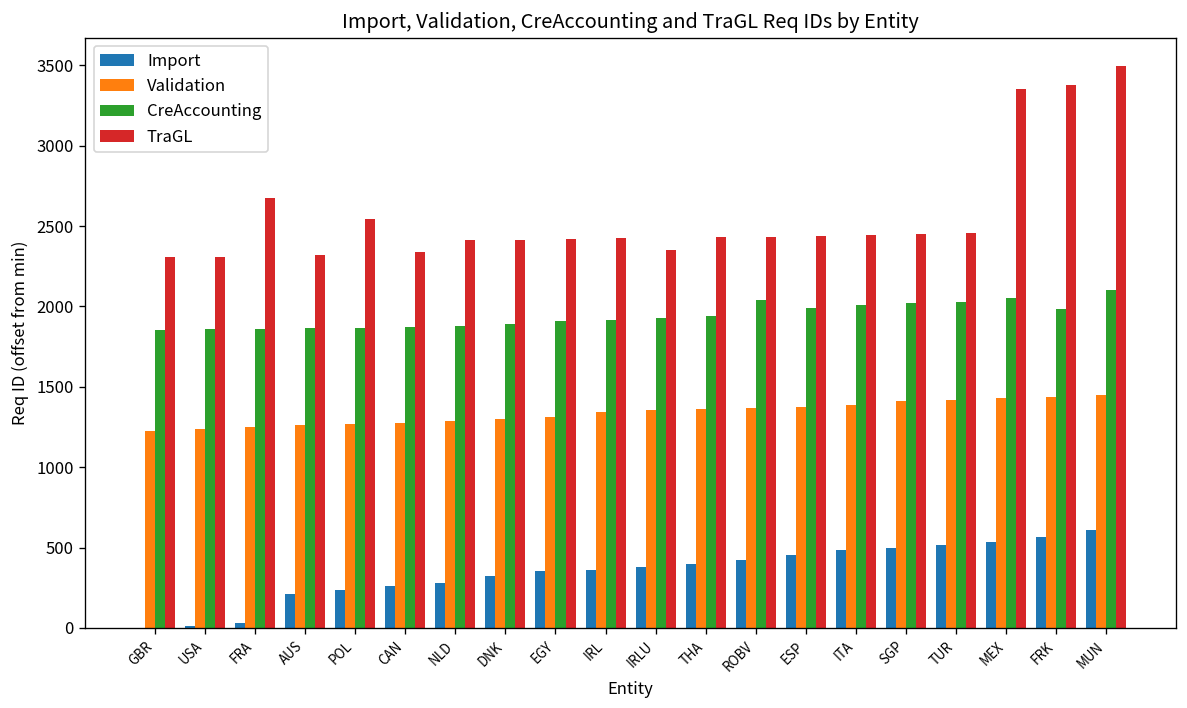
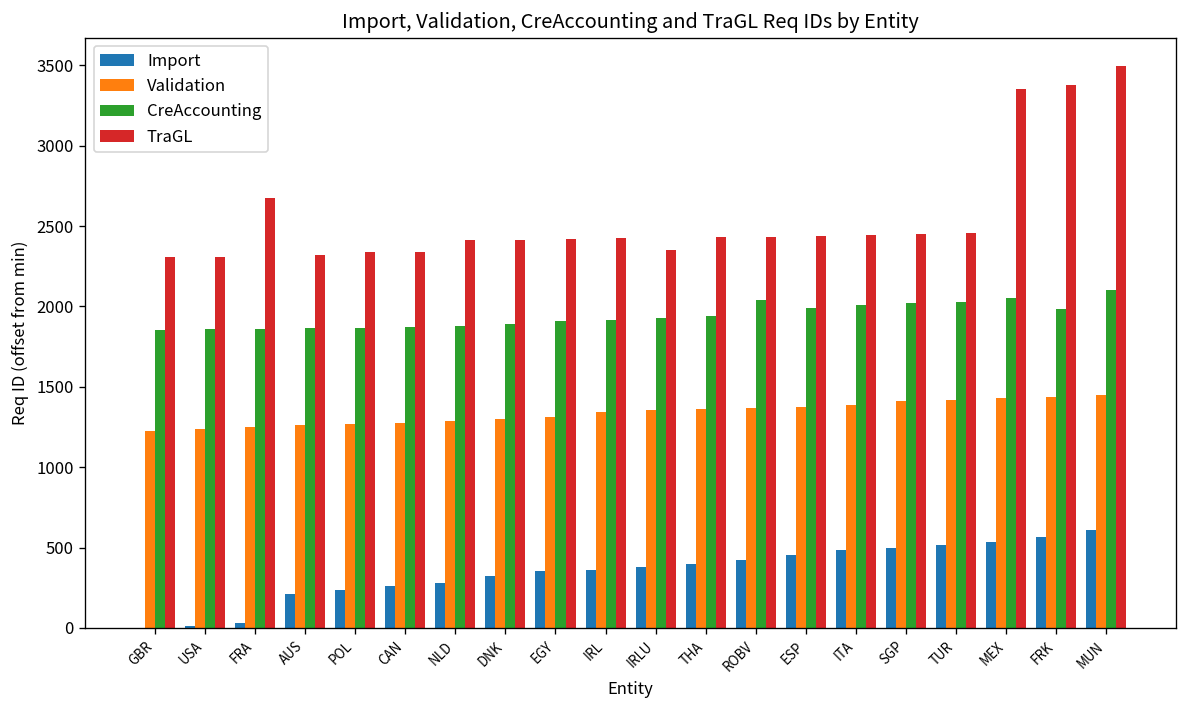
  {
    "Import": {
      "GBR": 0,
      "FRA": 30,
      "AUS": 210,
      "POL": 240,
      "CAN": 260,
      "NLD": 280,
      "DNK": 330,
      "EGY": 350,
      "IRL": 360,
      "IRLU": 380,
      "THA": 400,
      "ROBV": 420,
      "ESP": 460,
      "ITA": 480,
      "SGP": 500,
      "TUR": 520,
      "MEX": 530,
      "FRK": 570,
      "MUN": 610
    },
    "Validation": {
      "GBR": 1220,
      "USA": 1240,
      "FRA": 1250,
      "AUS": 1260,
      "POL": 1270,
      "CAN": 1280,
      "NLD": 1290,
      "DNK": 1300,
      "EGY": 1310,
      "IRL": 1350,
      "IRLU": 1350,
      "THA": 1360,
      "ROBV": 1370,
      "ESP": 1370,
      "ITA": 1390,
      "SGP": 1410,
      "TUR": 1420,
      "MEX": 1430,
      "FRK": 1440,
      "MUN": 1450
    },
    "CreAccounting": {
      "GBR": 1860,
      "USA": 1860,
      "FRA": 1860,
      "AUS": 1870,
      "POL": 1870,
      "CAN": 1870,
      "NLD": 1880,
      "DNK": 1890,
      "EGY": 1910,
      "IRL": 1920,
      "IRLU": 1930,
      "THA": 1940,
      "ROBV": 2040,
      "ESP": 1990,
      "ITA": 2010,
      "SGP": 2020,
      "TUR": 2030,
      "MEX": 2060,
      "FRK": 1990,
      "MUN": 2100
    },
    "TraGL": {
      "GBR": 2310,
      "USA": 2310,
      "FRA": 2680,
      "AUS": 2320,
-     "POL": 2540,
+     "POL": 2340,
      "CAN": 2340,
      "NLD": 2410,
      "DNK": 2420,
      "EGY": 2420,
      "IRL": 2430,
      "IRLU": 2350,
      "THA": 2430,
      "ROBV": 2440,
      "ESP": 2440,
      "ITA": 2440,
      "SGP": 2450,
      "TUR": 2460,
      "MEX": 3350,
      "FRK": 3380,
      "MUN": 3500
    }
  }
